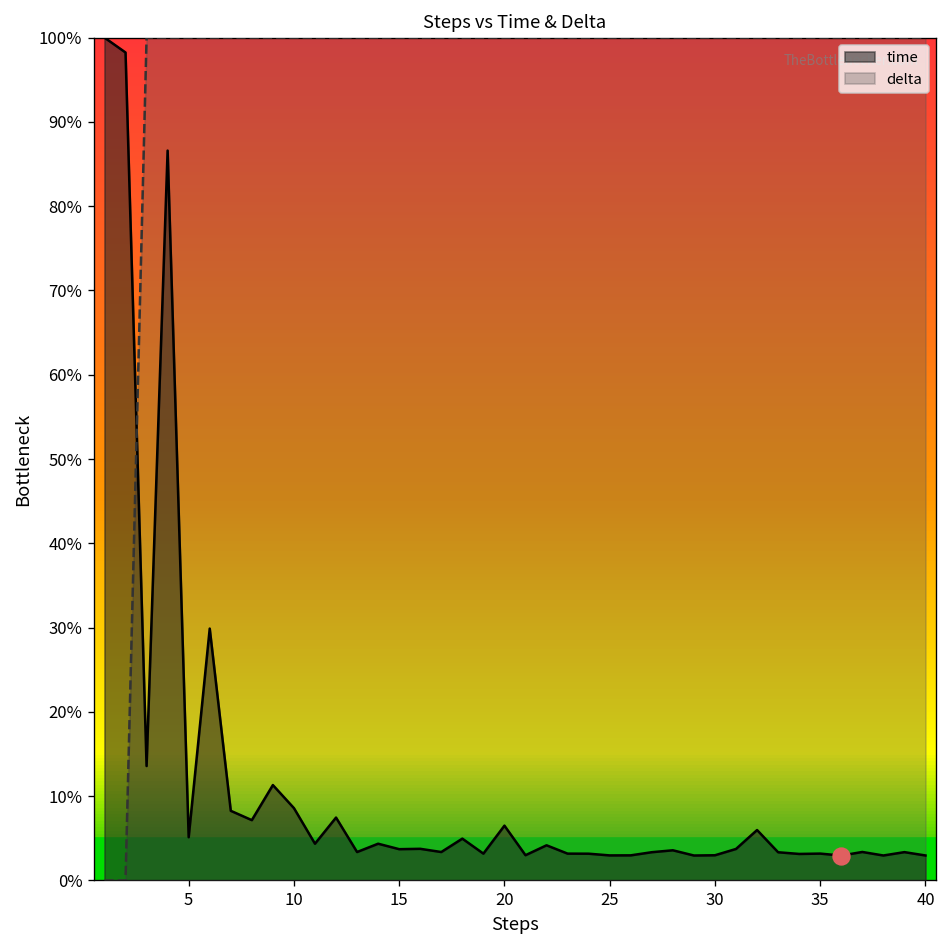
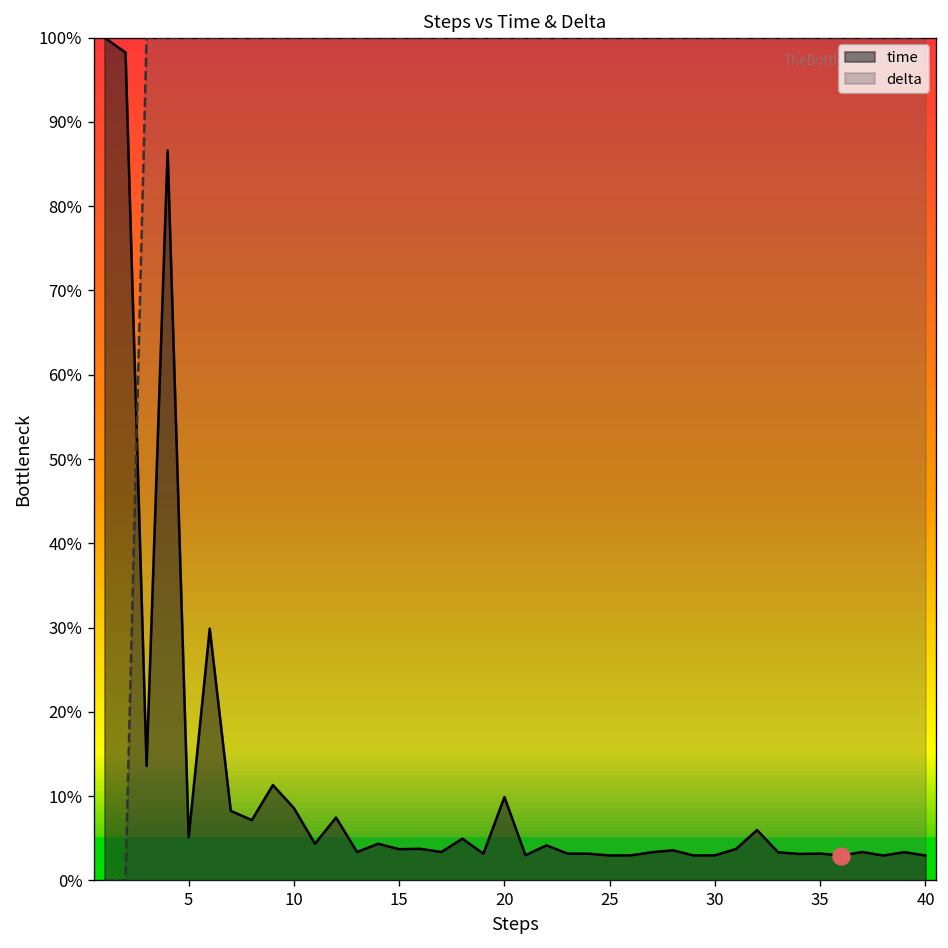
  {
    "time": {
      "5": "5%",
      "10": "9%",
-     "20": "7%"
+     "20": "10%"
    },
    "delta": {
      "5": "100%",
      "10": "100%",
      "15": "100%",
      "20": "100%",
      "25": "100%",
      "30": "100%",
      "35": "100%",
      "40": "100%"
    }
  }
